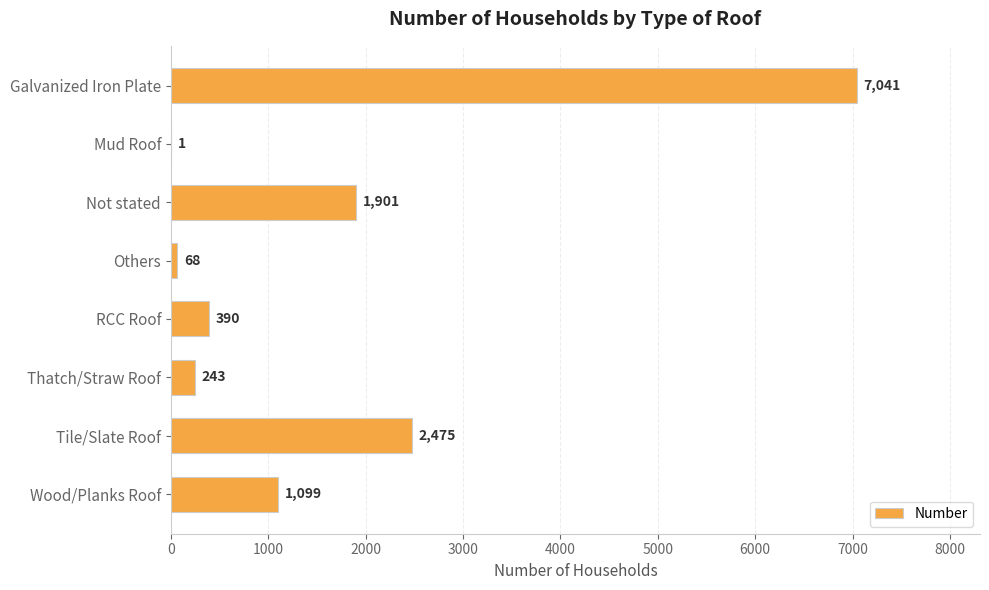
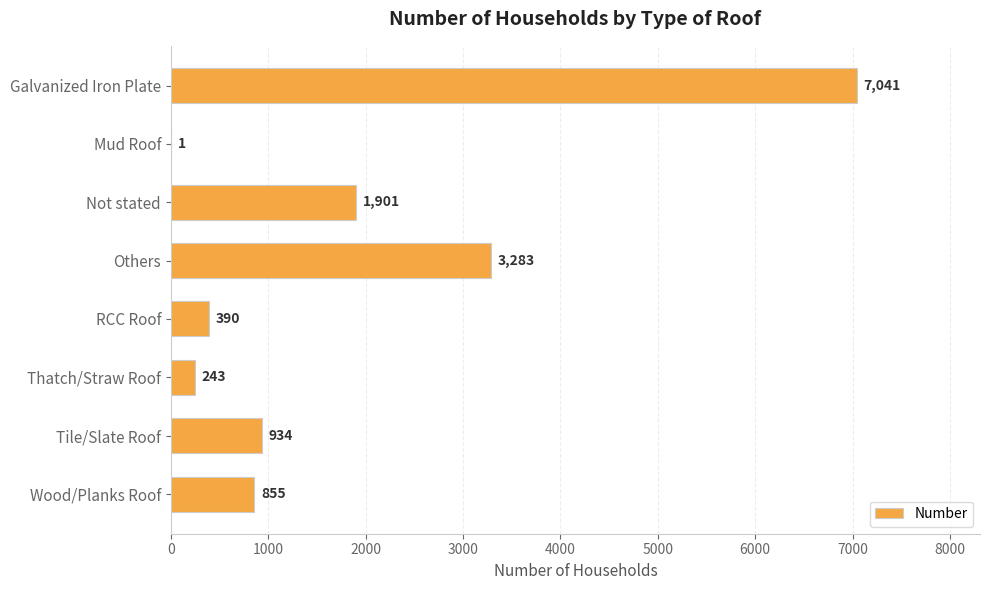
  {
    "Galvanized Iron Plate": "7,041",
    "Mud Roof": "1",
    "Not stated": "1,901",
-   "Others": "68",
+   "Others": "3,283",
    "RCC Roof": "390",
    "Thatch/Straw Roof": "243",
-   "Tile/Slate Roof": "2,475",
-   "Wood/Planks Roof": "1,099"
+   "Tile/Slate Roof": "934",
+   "Wood/Planks Roof": "855"
  }
